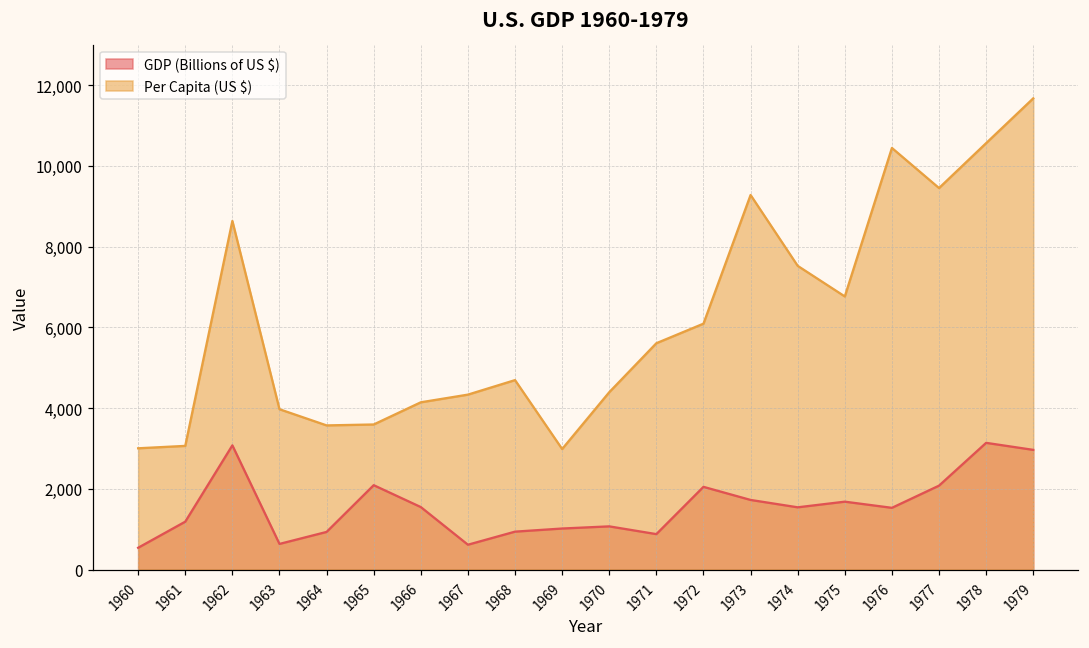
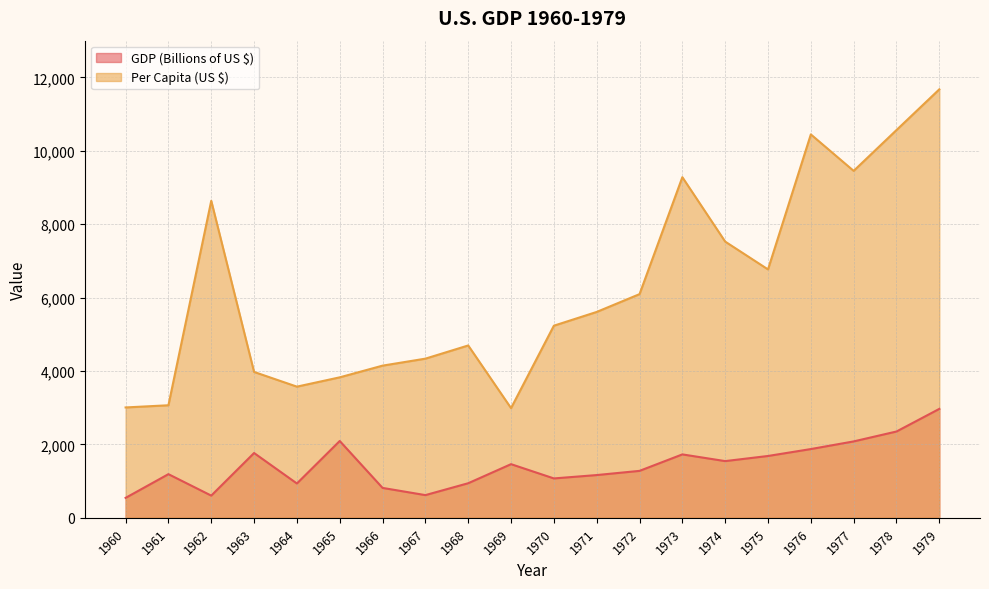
  {
    "GDP (Billions of US $)": {
      "1960": "500",
      "1961": "1,200",
-     "1962": "3,100",
-     "1963": "600",
+     "1962": "600",
+     "1963": "1,800",
      "1964": "900",
      "1965": "2,100",
-     "1966": "1,600",
+     "1966": "800",
      "1967": "600",
      "1968": "900",
-     "1969": "1,000",
+     "1969": "1,500",
      "1970": "1,100",
-     "1971": "900",
-     "1972": "2,100",
+     "1971": "1,200",
+     "1972": "1,300",
      "1973": "1,700",
      "1974": "1,500",
      "1975": "1,700",
-     "1976": "1,500",
+     "1976": "1,900",
      "1977": "2,100",
-     "1978": "3,100",
+     "1978": "2,400",
      "1979": "3,000"
    },
    "Per Capita (US $)": {
      "1960": "3,000",
      "1961": "3,100",
      "1962": "8,600",
      "1963": "4,000",
      "1964": "3,600",
-     "1965": "3,600",
+     "1965": "3,800",
      "1966": "4,100",
      "1967": "4,300",
      "1968": "4,700",
      "1969": "3,000",
-     "1970": "4,400",
+     "1970": "5,200",
      "1971": "5,600",
      "1972": "6,100",
      "1973": "9,300",
      "1974": "7,500",
      "1975": "6,800",
      "1976": "10,400",
      "1977": "9,500",
      "1978": "10,600",
      "1979": "11,700"
    }
  }
